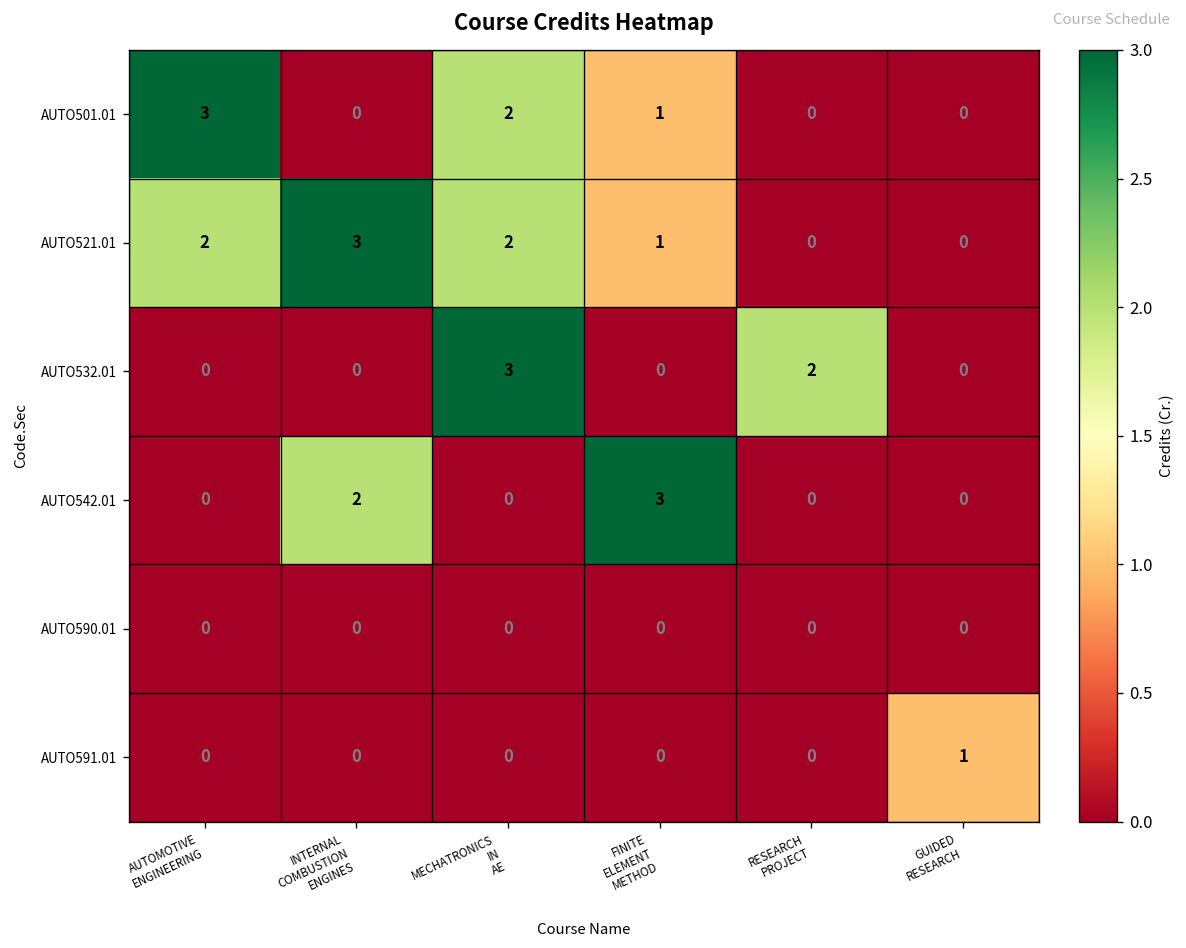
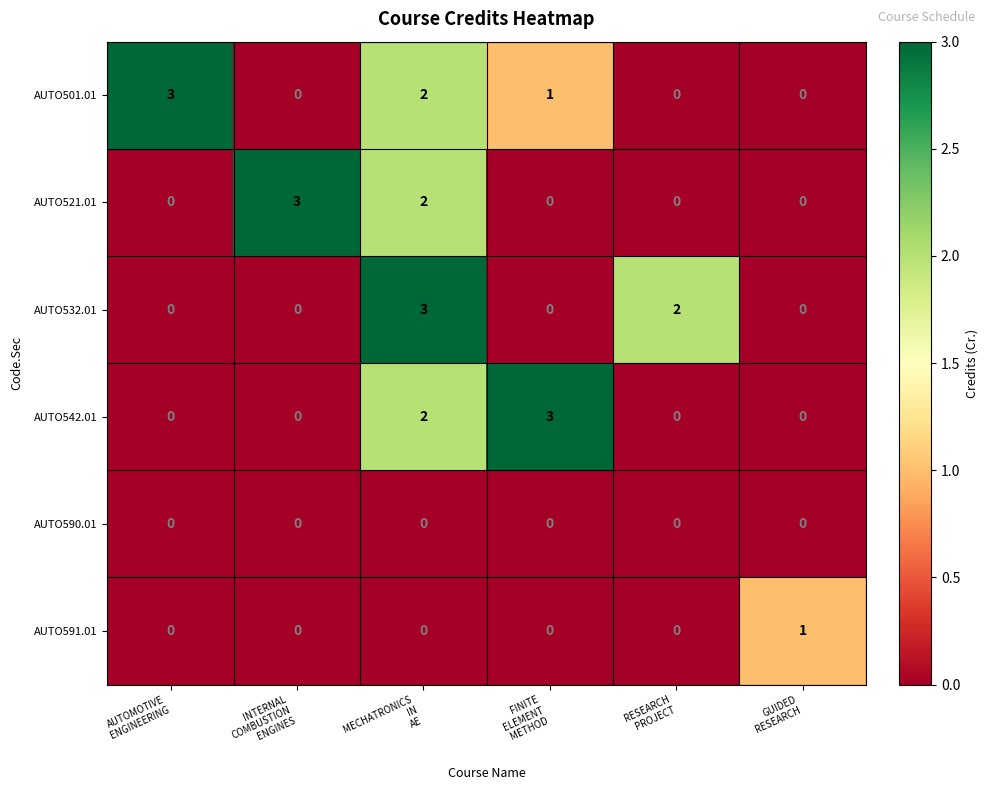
  {
    "AUTO501.01": {
      "AUTOMOTIVE ENGINEERING": 3,
      "INTERNAL COMBUSTION ENGINES": 0,
      "MECHATRONICS IN AE": 2,
      "FINITE ELEMENT METHOD": 1,
      "RESEARCH PROJECT": 0,
      "GUIDED RESEARCH": 0
    },
    "AUTO521.01": {
-     "AUTOMOTIVE ENGINEERING": 2,
+     "AUTOMOTIVE ENGINEERING": 0,
      "INTERNAL COMBUSTION ENGINES": 3,
      "MECHATRONICS IN AE": 2,
-     "FINITE ELEMENT METHOD": 1,
+     "FINITE ELEMENT METHOD": 0,
      "RESEARCH PROJECT": 0,
      "GUIDED RESEARCH": 0
    },
    "AUTO532.01": {
      "AUTOMOTIVE ENGINEERING": 0,
      "INTERNAL COMBUSTION ENGINES": 0,
      "MECHATRONICS IN AE": 3,
      "FINITE ELEMENT METHOD": 0,
      "RESEARCH PROJECT": 2,
      "GUIDED RESEARCH": 0
    },
    "AUTO542.01": {
      "AUTOMOTIVE ENGINEERING": 0,
-     "INTERNAL COMBUSTION ENGINES": 2,
-     "MECHATRONICS IN AE": 0,
+     "INTERNAL COMBUSTION ENGINES": 0,
+     "MECHATRONICS IN AE": 2,
      "FINITE ELEMENT METHOD": 3,
      "RESEARCH PROJECT": 0,
      "GUIDED RESEARCH": 0
    },
    "AUTO590.01": {
      "AUTOMOTIVE ENGINEERING": 0,
      "INTERNAL COMBUSTION ENGINES": 0,
      "MECHATRONICS IN AE": 0,
      "FINITE ELEMENT METHOD": 0,
      "RESEARCH PROJECT": 0,
      "GUIDED RESEARCH": 0
    },
    "AUTO591.01": {
      "AUTOMOTIVE ENGINEERING": 0,
      "INTERNAL COMBUSTION ENGINES": 0,
      "MECHATRONICS IN AE": 0,
      "FINITE ELEMENT METHOD": 0,
      "RESEARCH PROJECT": 0,
      "GUIDED RESEARCH": 1
    }
  }
